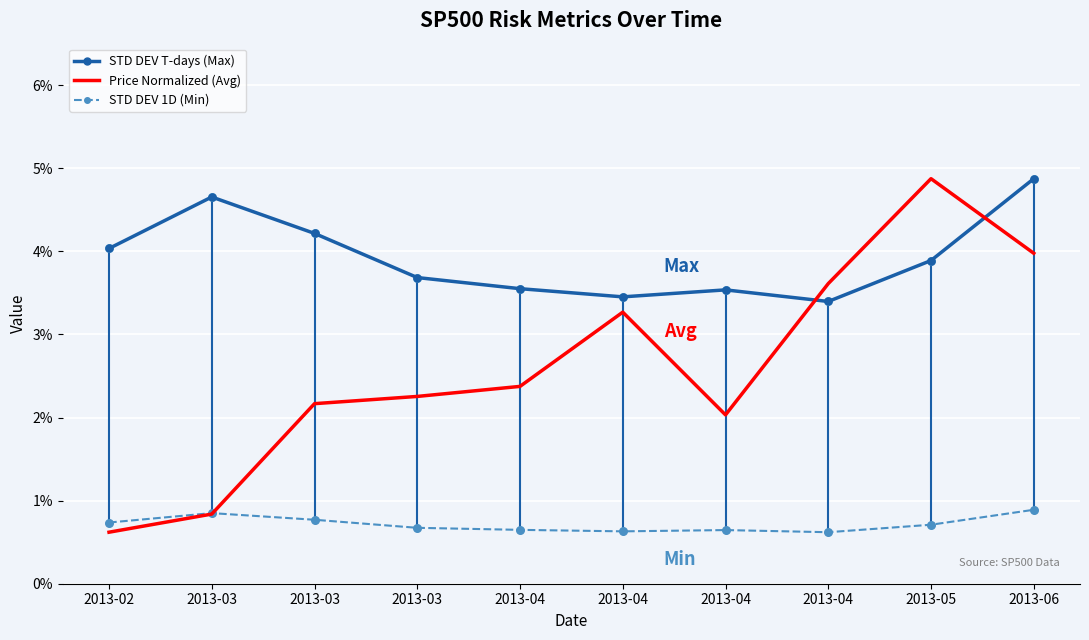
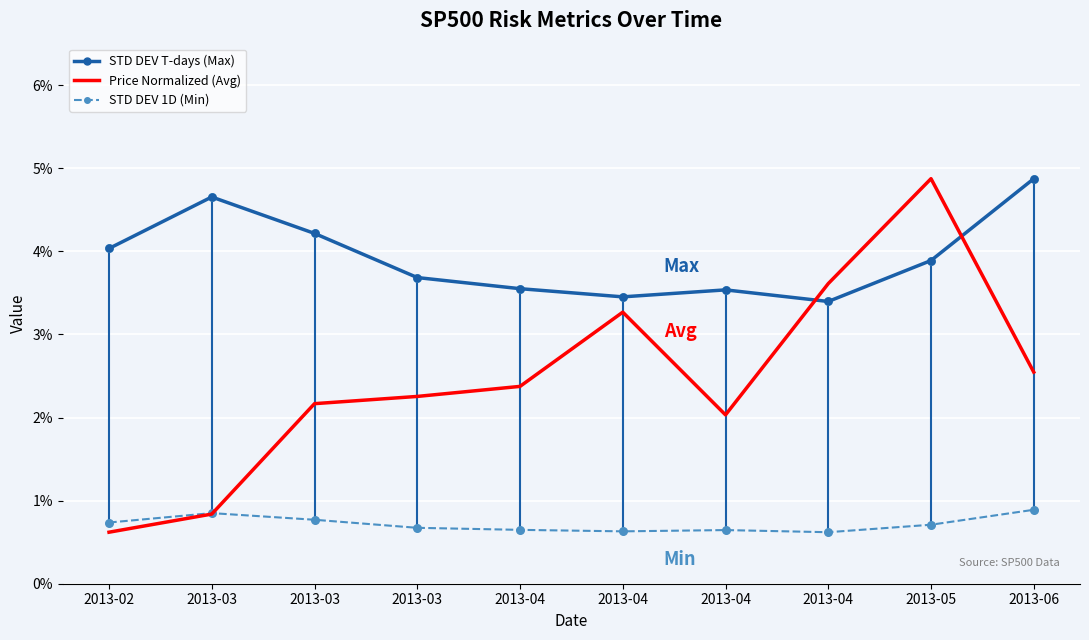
  {
    "Price Normalized (Avg)": {
      "2013-02": "0.6%",
      "2013-05": "4.9%",
-     "2013-06": "4.0%"
+     "2013-06": "2.5%"
    }
  }
